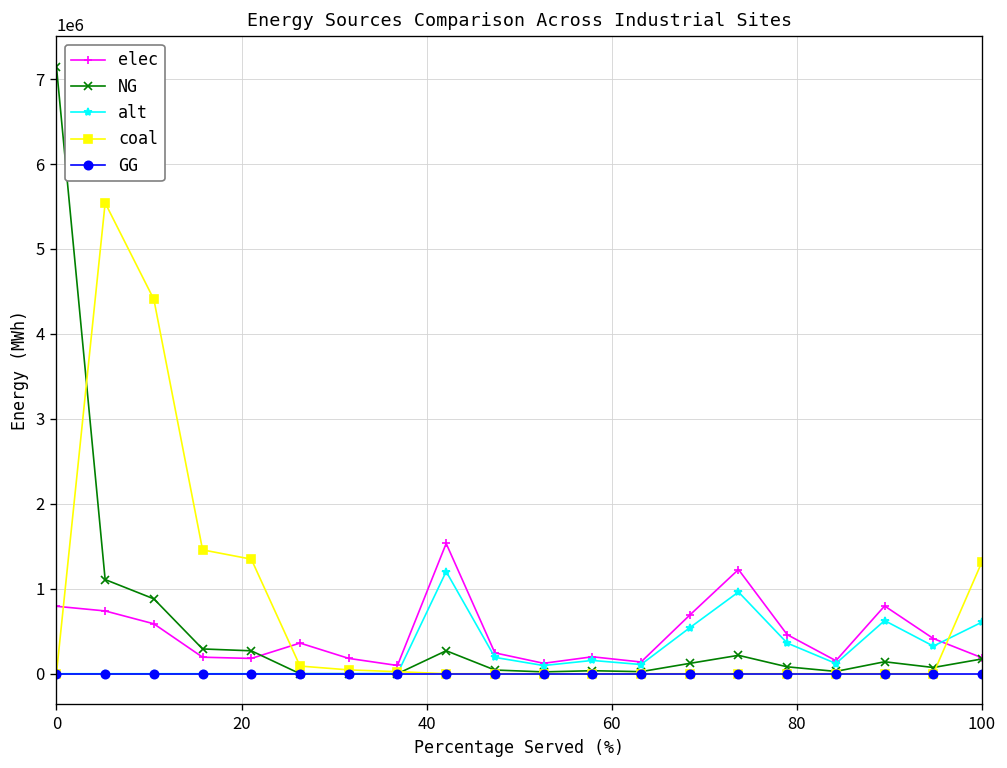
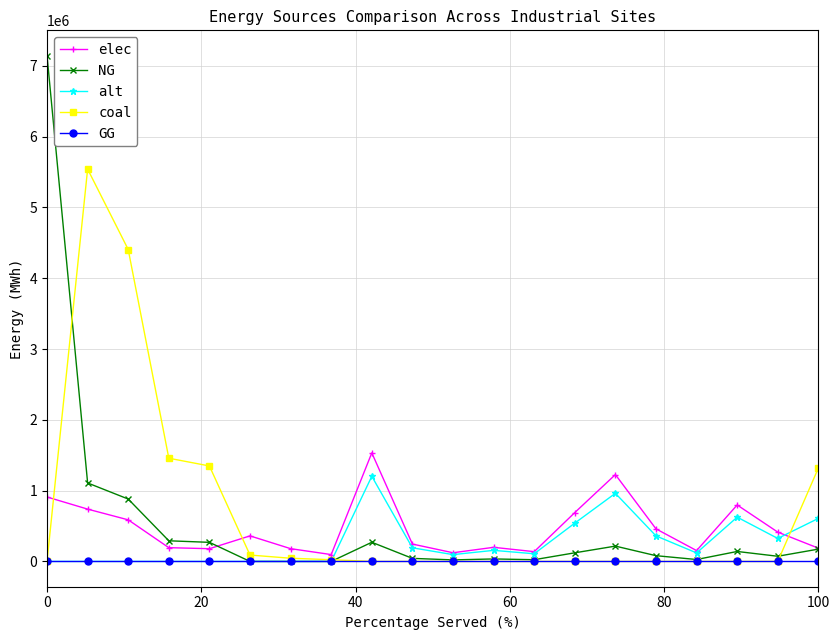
  {
    "elec": {
-     "0": 800000
+     "0": 900000
    },
    "NG": {
      "0": 7100000
    },
    "alt": {
      "100": 600000
    },
    "coal": {
      "100": 1300000
    },
    "GG": {
      "100": 0
    }
  }
